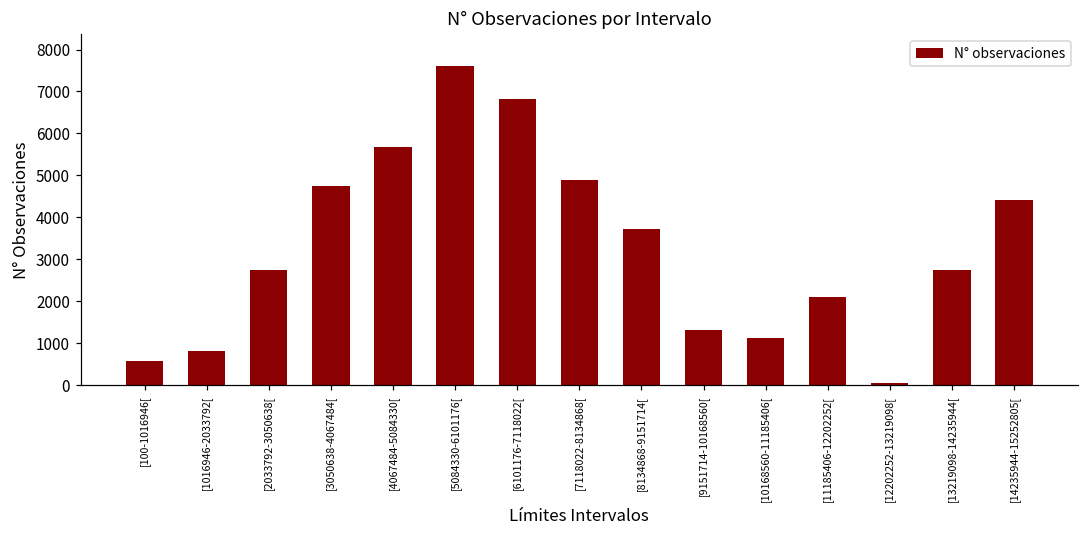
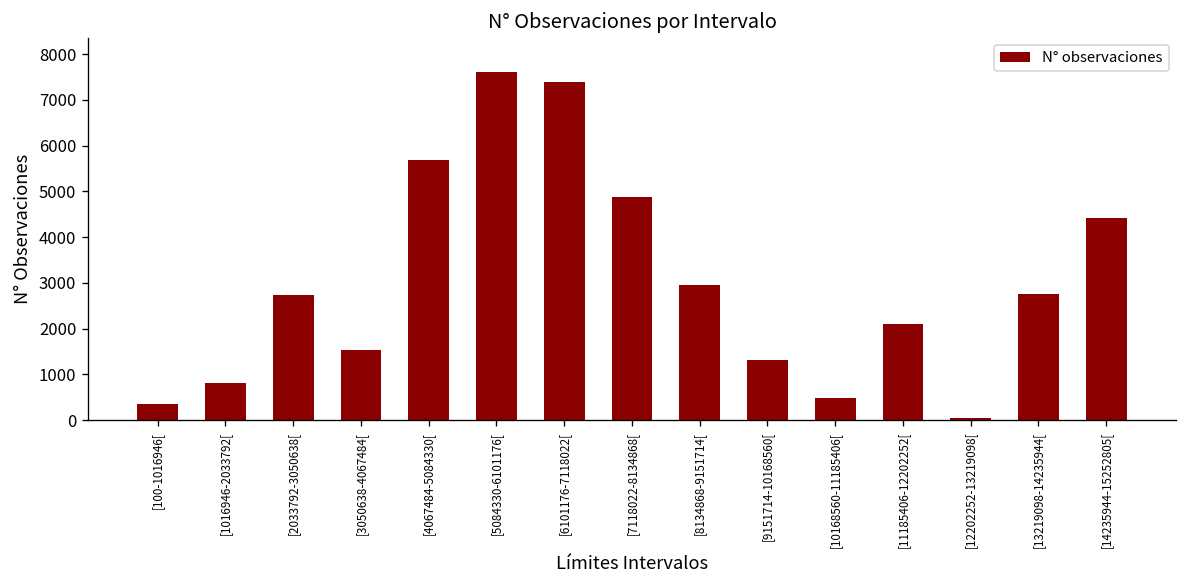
  {
-   "[100-1016946[": 600,
+   "[100-1016946[": 300,
    "[1016946-2033792[": 800,
    "[2033792-3050638[": 2700,
-   "[3050638-4067484[": 4700,
+   "[3050638-4067484[": 1500,
    "[4067484-5084330[": 5700,
    "[5084330-6101176[": 7600,
-   "[6101176-7118022[": 6800,
+   "[6101176-7118022[": 7400,
    "[7118022-8134868[": 4900,
-   "[8134868-9151714[": 3700,
+   "[8134868-9151714[": 3000,
    "[9151714-10168560[": 1300,
-   "[10168560-11185406[": 1100,
+   "[10168560-11185406[": 500,
    "[11185406-12202252[": 2100,
    "[13219098-14235944[": 2700,
    "[14235944-15252805[": 4400
  }
